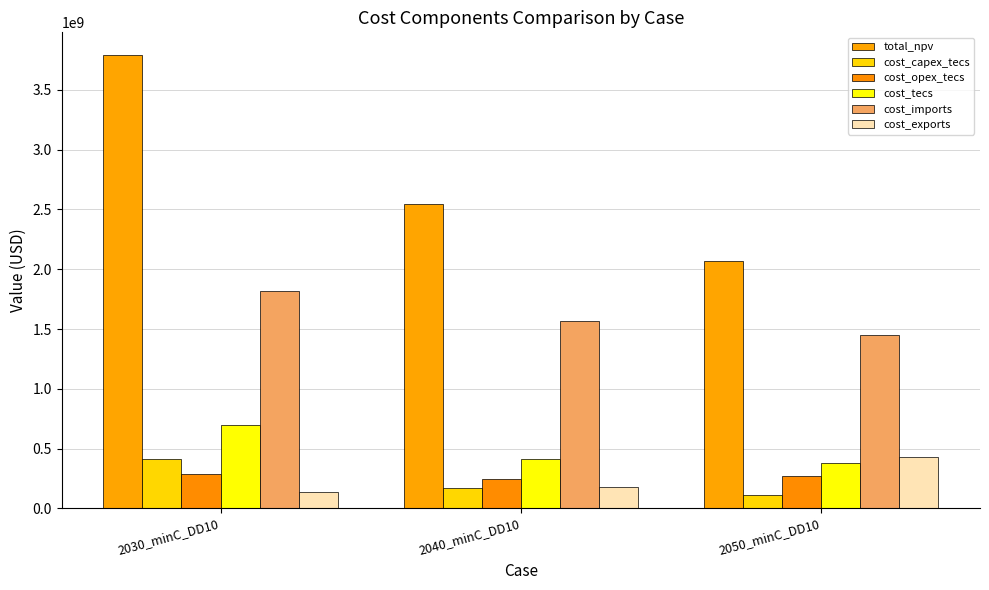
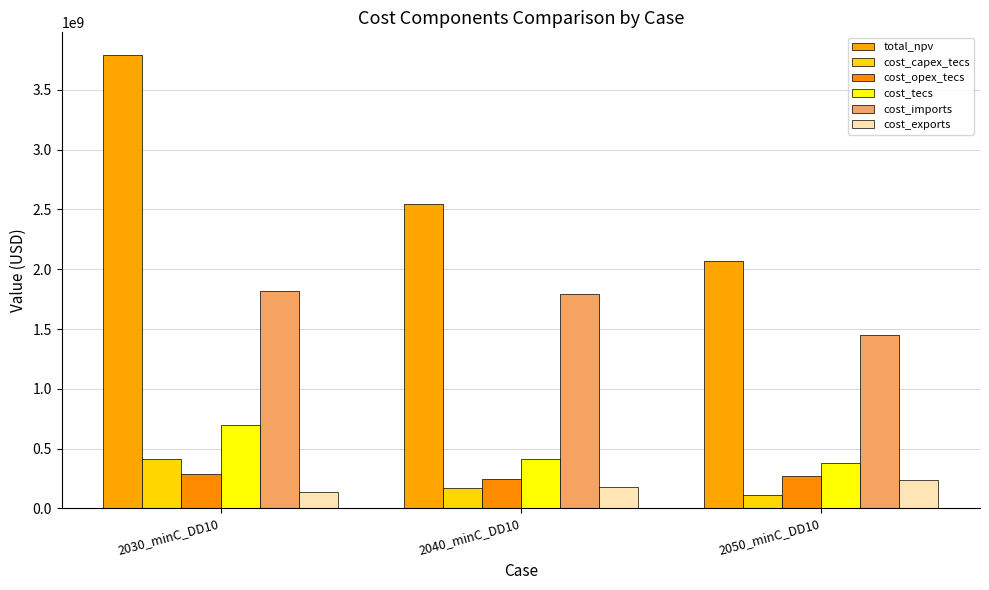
  {
    "cost_imports": {
      "2030_minC_DD10": 1810000000,
-     "2040_minC_DD10": 1570000000,
+     "2040_minC_DD10": 1790000000,
      "2050_minC_DD10": 1450000000
    },
    "cost_exports": {
      "2030_minC_DD10": 140000000,
      "2040_minC_DD10": 170000000,
-     "2050_minC_DD10": 430000000
+     "2050_minC_DD10": 240000000
    }
  }
